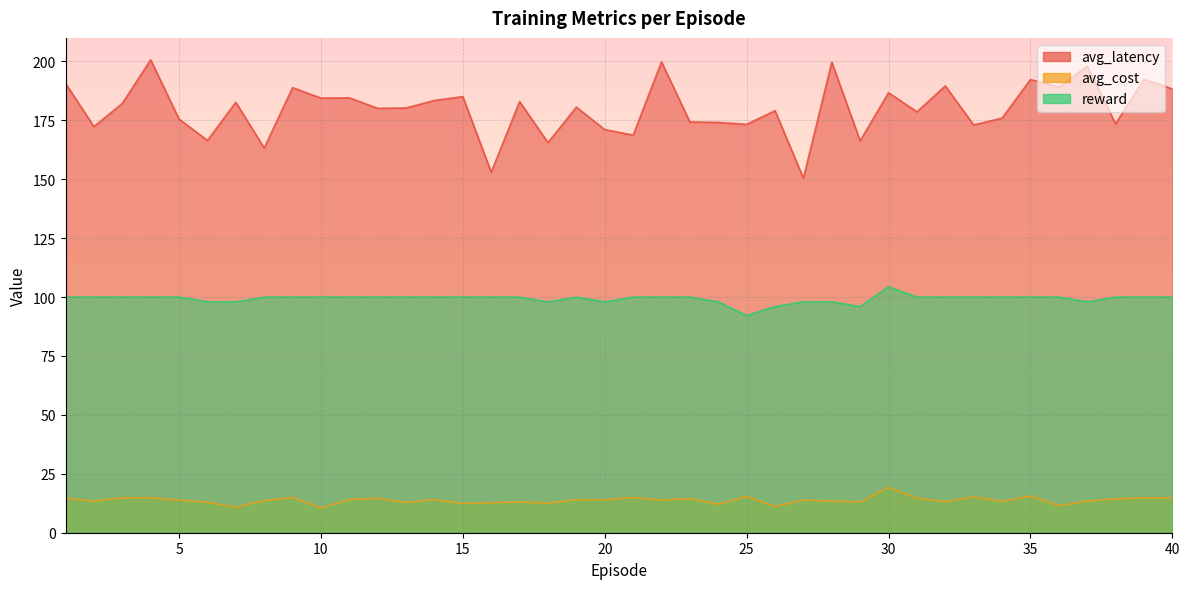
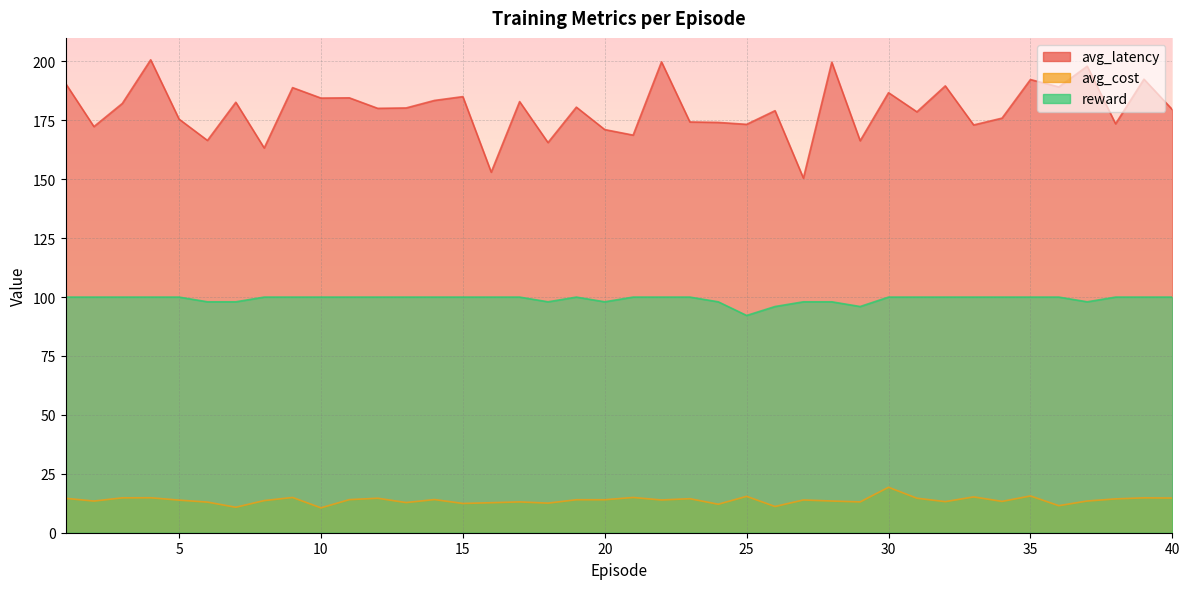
  {
    "avg_latency": {
      "5": 176,
      "10": 184,
      "15": 185,
      "20": 171,
      "25": 173,
      "30": 187,
      "35": 192,
-     "40": 188
+     "40": 180
    },
    "avg_cost": {
      "5": 14,
      "10": 11,
      "15": 12,
      "20": 14,
      "25": 15,
      "30": 19,
      "35": 16,
      "40": 15
    },
    "reward": {
      "5": 100,
      "10": 100,
      "15": 100,
      "20": 98,
      "25": 92,
-     "30": 104,
+     "30": 100,
      "35": 100,
      "40": 100
    }
  }
